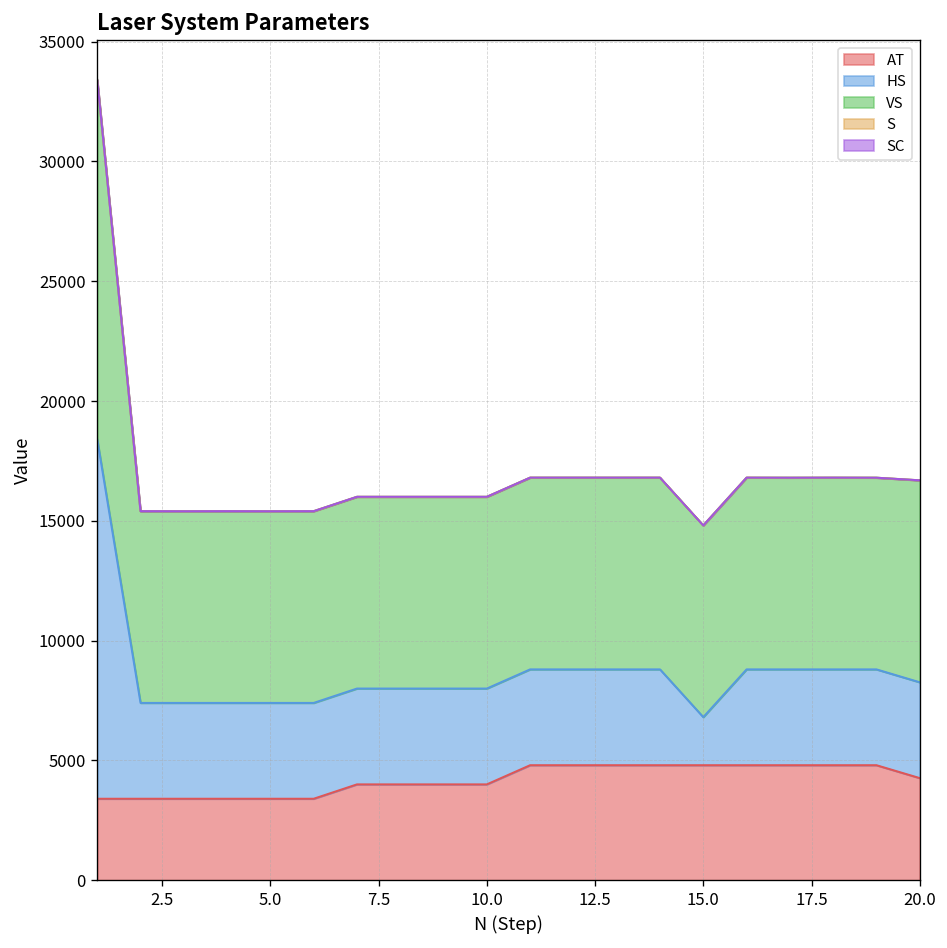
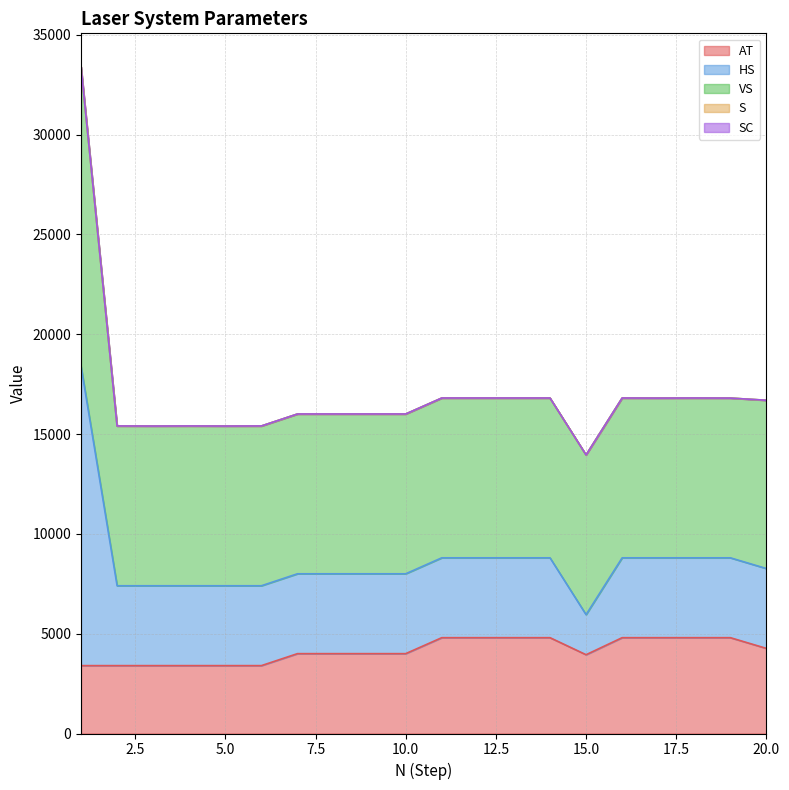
  {
    "AT": {
      "5.0": 3400,
      "10.0": 4000,
-     "15.0": 4800,
+     "15.0": 3900,
      "20.0": 4300
    },
    "HS": {
      "5.0": 4000,
      "10.0": 4000,
      "15.0": 2000,
      "20.0": 4000
    }
  }
